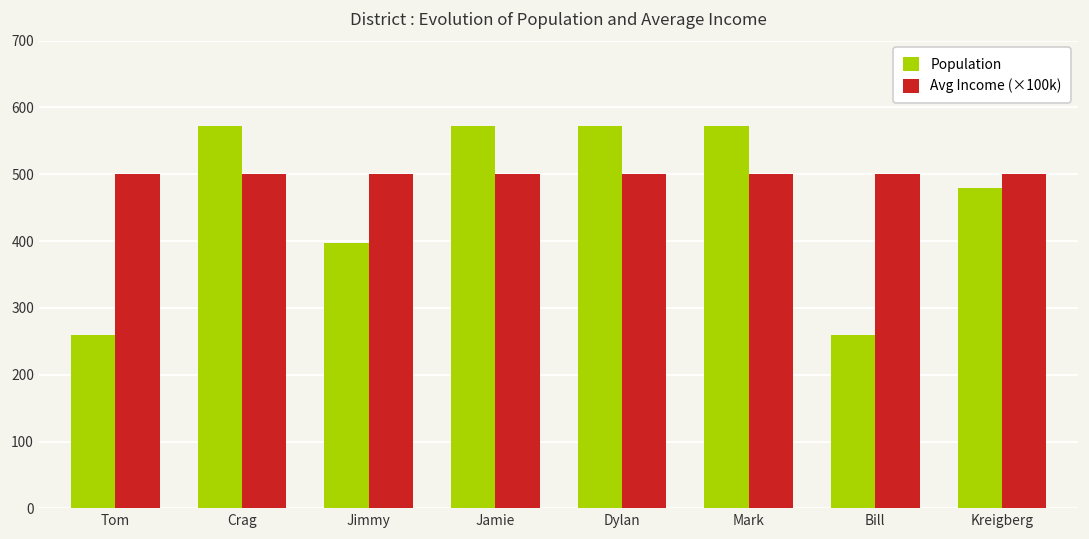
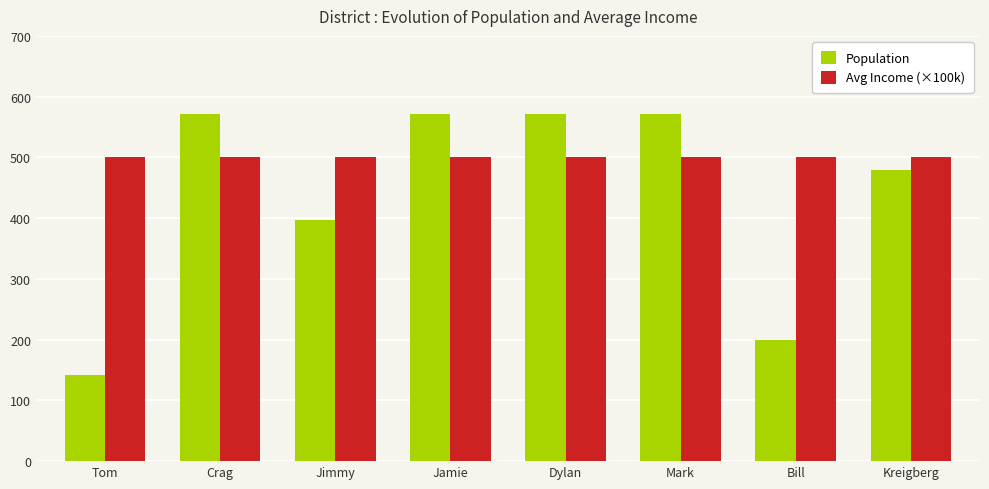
  {
    "Population": {
-     "Tom": 260,
+     "Tom": 140,
      "Crag": 570,
      "Jimmy": 400,
      "Jamie": 570,
      "Dylan": 570,
      "Mark": 570,
-     "Bill": 260,
+     "Bill": 200,
      "Kreigberg": 480
    },
    "Avg Income (×100k)": {
      "Tom": 500,
      "Crag": 500,
      "Jimmy": 500,
      "Jamie": 500,
      "Dylan": 500,
      "Mark": 500,
      "Bill": 500,
      "Kreigberg": 500
    }
  }
